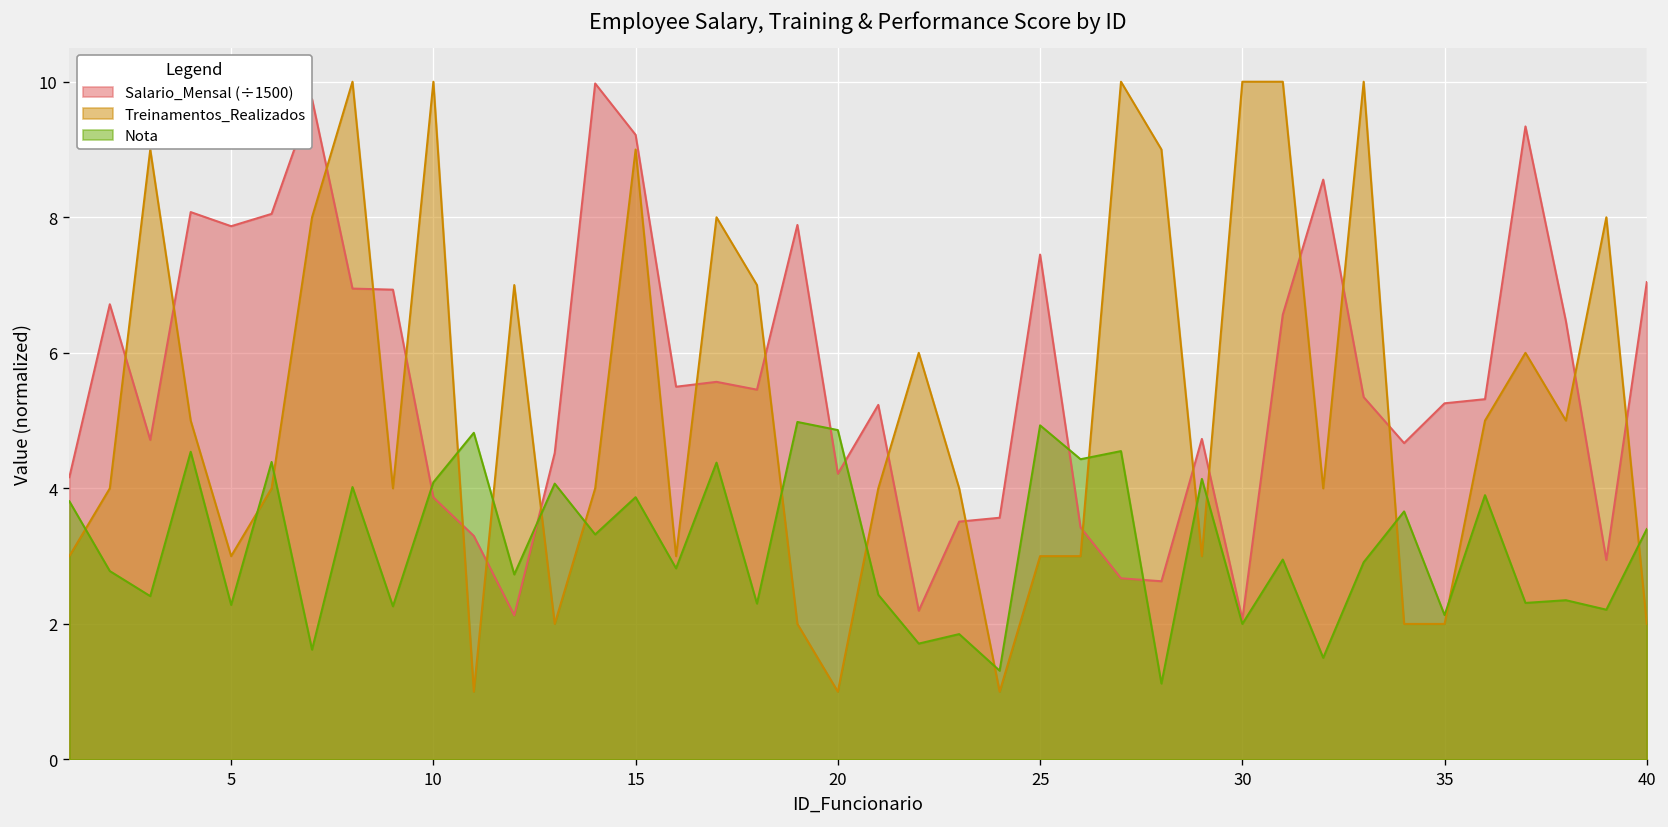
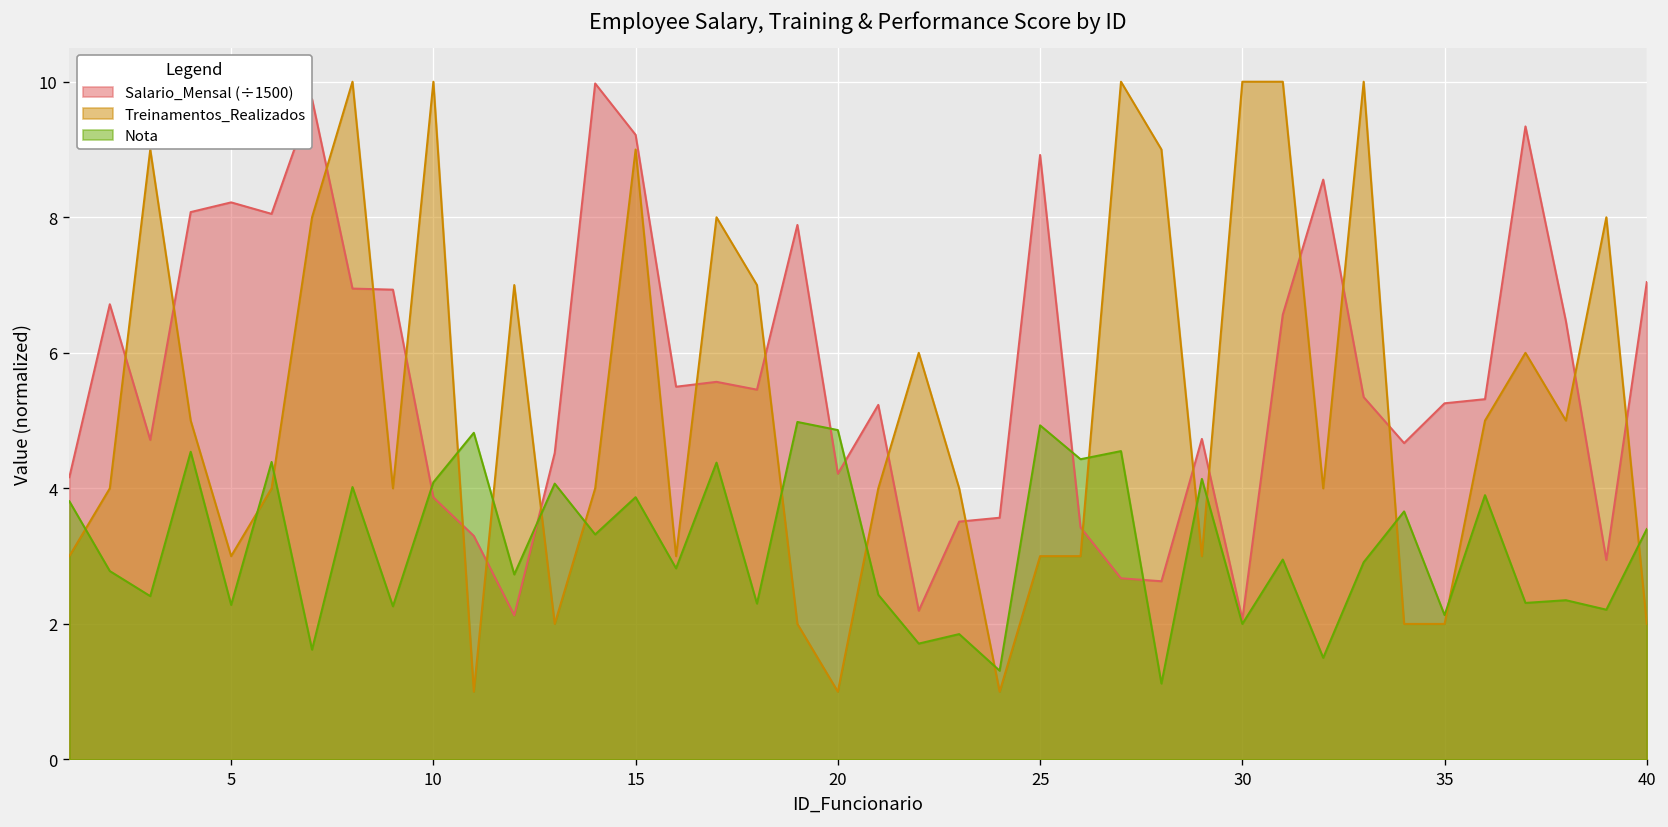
  {
    "Salario_Mensal (÷1500)": {
-     "5": 7.9,
+     "5": 8.2,
      "10": 3.9,
      "15": 9.2,
      "20": 4.2,
-     "25": 7.5,
+     "25": 8.9,
      "30": 2.1,
      "35": 5.3,
      "40": 7.0
    },
    "Treinamentos_Realizados": {
      "5": 3.0,
      "10": 10.0,
      "15": 9.0,
      "20": 1.0,
      "25": 3.0,
      "30": 10.0,
      "35": 2.0,
      "40": 2.0
    },
    "Nota": {
      "5": 2.3,
      "10": 4.1,
      "15": 3.9,
      "20": 4.9,
      "25": 4.9,
      "30": 2.0,
      "35": 2.1,
      "40": 3.4
    }
  }
